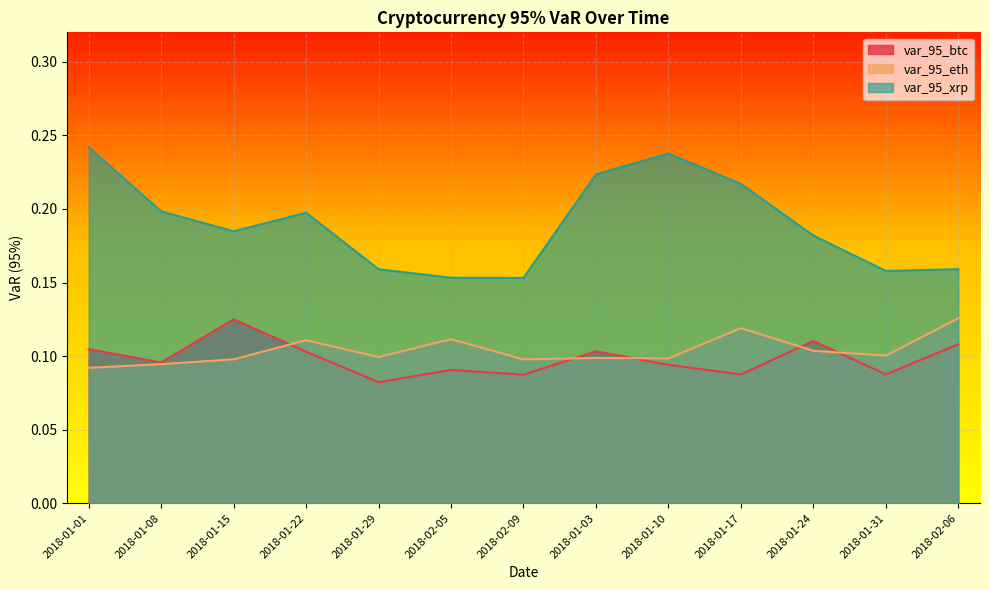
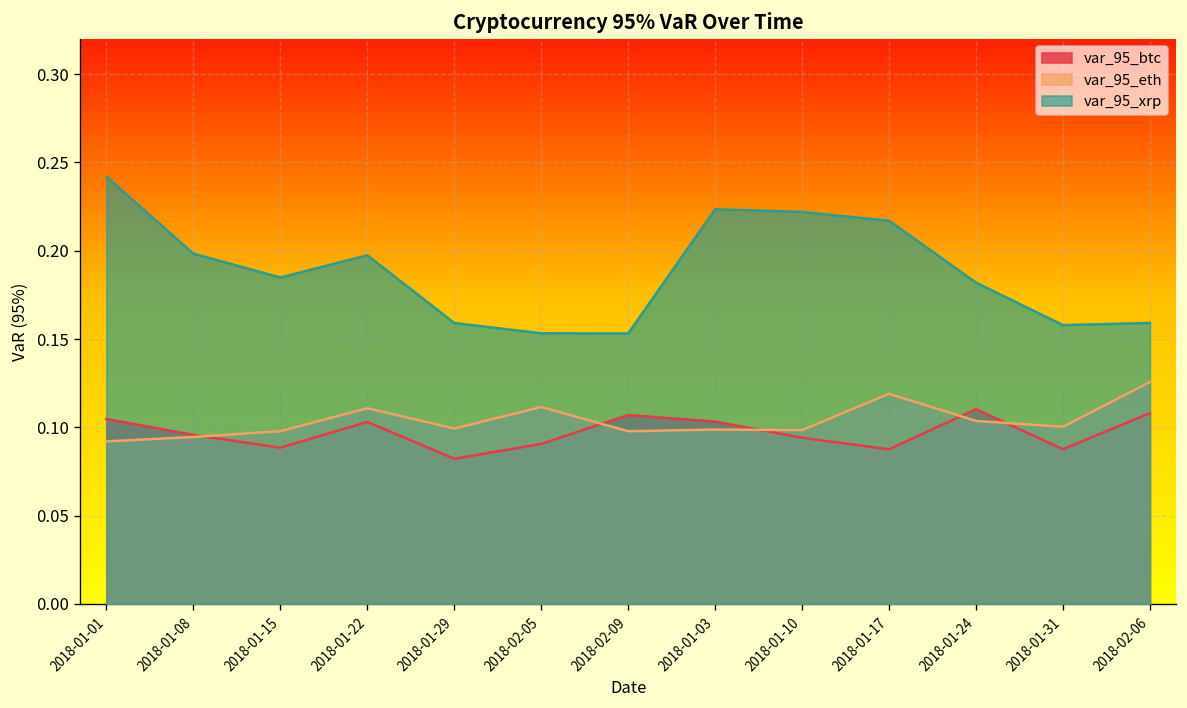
  {
    "var_95_btc": {
      "2018-01-01": 0.105,
-     "2018-01-15": 0.125,
+     "2018-01-15": 0.088,
      "2018-01-22": 0.103,
      "2018-01-29": 0.082,
      "2018-02-05": 0.091,
-     "2018-02-09": 0.087,
+     "2018-02-09": 0.107,
      "2018-01-03": 0.103,
      "2018-01-10": 0.094,
      "2018-01-17": 0.088,
      "2018-01-24": 0.110,
      "2018-01-31": 0.088,
      "2018-02-06": 0.108
    },
    "var_95_eth": {
      "2018-01-01": 0.092,
      "2018-01-15": 0.098,
      "2018-01-22": 0.111,
      "2018-01-29": 0.099,
      "2018-02-05": 0.111,
      "2018-02-09": 0.098,
      "2018-01-03": 0.099,
      "2018-01-10": 0.098,
      "2018-01-17": 0.119,
      "2018-01-24": 0.104,
      "2018-01-31": 0.100,
      "2018-02-06": 0.126
    },
    "var_95_xrp": {
      "2018-01-01": 0.242,
      "2018-01-08": 0.198,
      "2018-01-15": 0.185,
      "2018-01-22": 0.197,
      "2018-01-29": 0.159,
      "2018-02-05": 0.153,
      "2018-02-09": 0.153,
      "2018-01-03": 0.223,
-     "2018-01-10": 0.238,
+     "2018-01-10": 0.222,
      "2018-01-17": 0.217,
      "2018-01-24": 0.182,
      "2018-01-31": 0.158,
      "2018-02-06": 0.159
    }
  }
